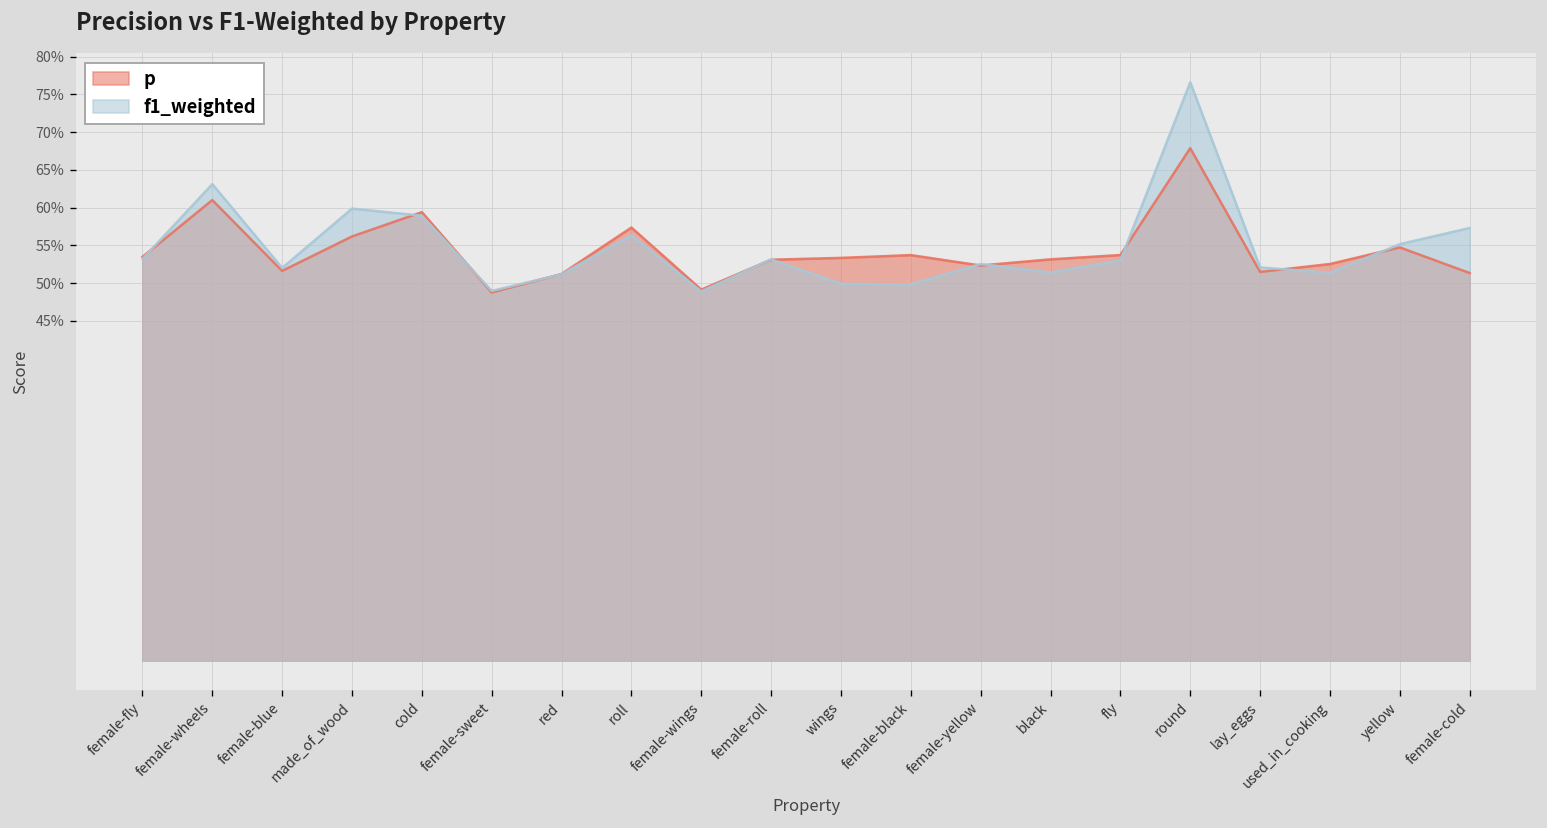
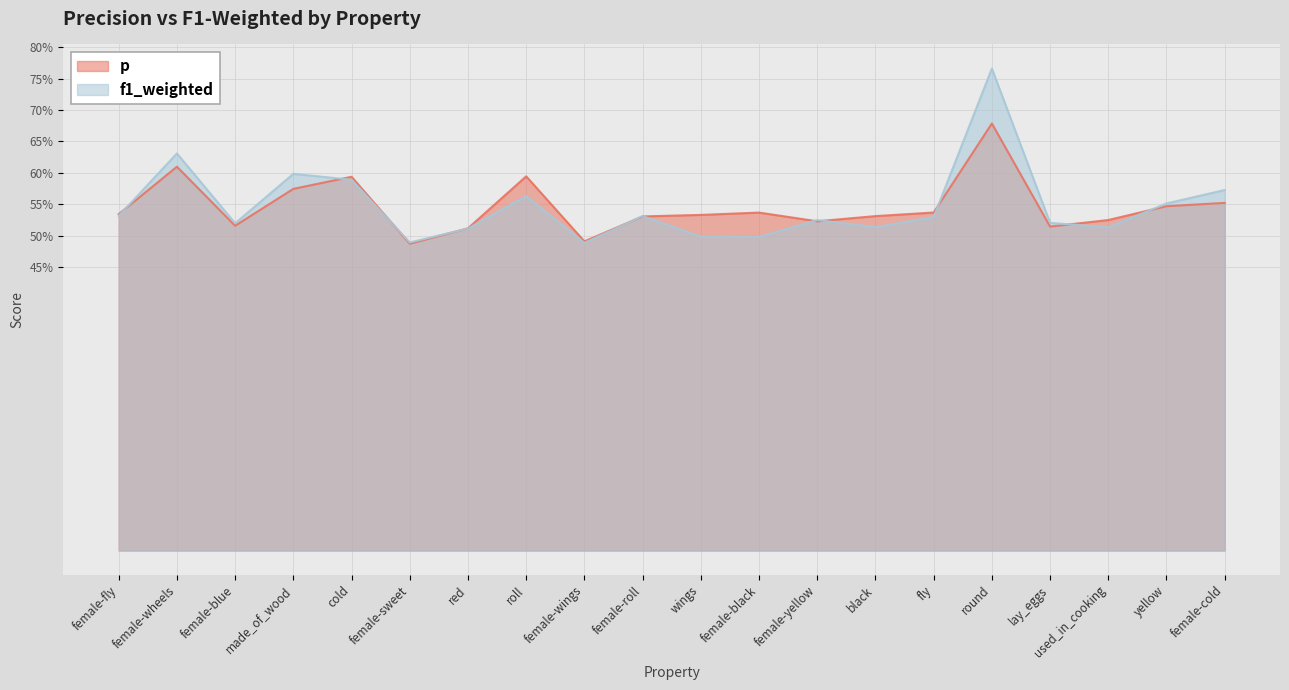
  {
    "p": {
      "female-wheels": "61%",
-     "made_of_wood": "56%",
+     "made_of_wood": "57%",
      "cold": "59%",
-     "roll": "57%",
+     "roll": "59%",
      "wings": "53%",
      "female-black": "54%",
      "black": "53%",
      "fly": "54%",
      "round": "68%",
      "lay_eggs": "51%",
      "used_in_cooking": "53%",
      "yellow": "55%",
-     "female-cold": "51%"
+     "female-cold": "55%"
    },
    "f1_weighted": {
      "female-wheels": "63%",
      "made_of_wood": "60%",
      "cold": "59%",
      "roll": "56%",
      "wings": "50%",
      "female-black": "50%",
      "black": "51%",
      "fly": "53%",
      "round": "77%",
      "lay_eggs": "52%",
      "used_in_cooking": "51%",
      "yellow": "55%",
      "female-cold": "57%"
    }
  }
